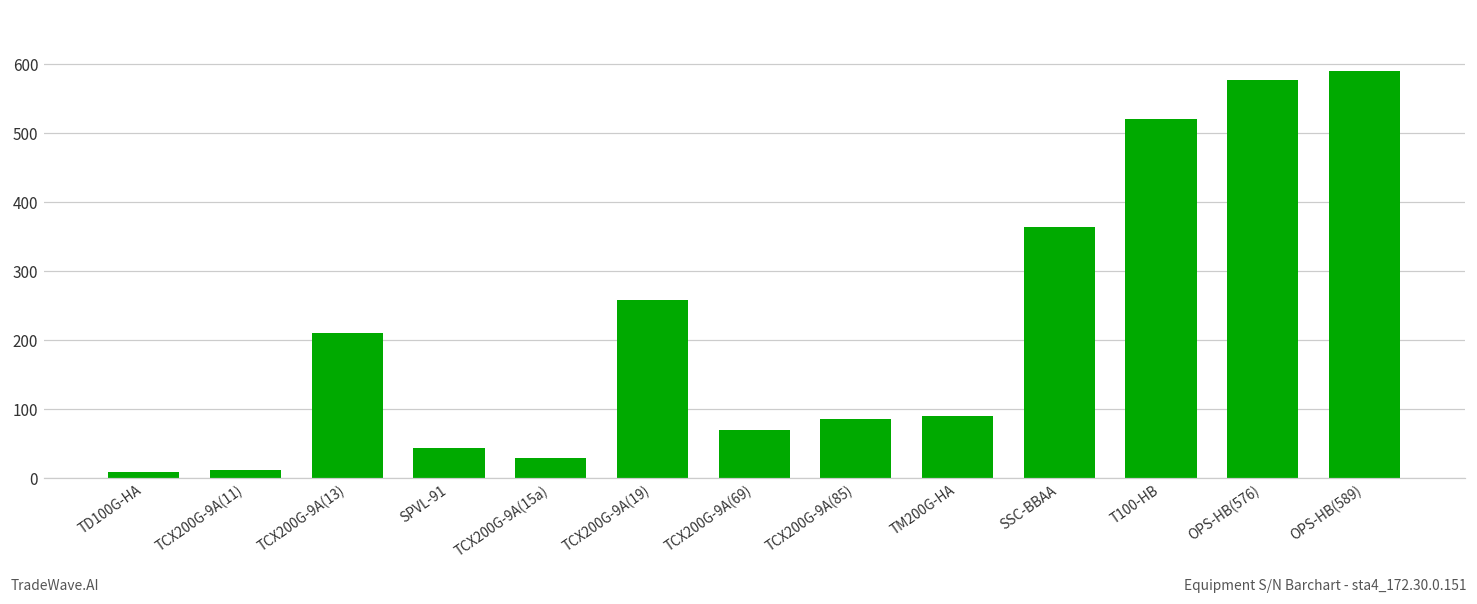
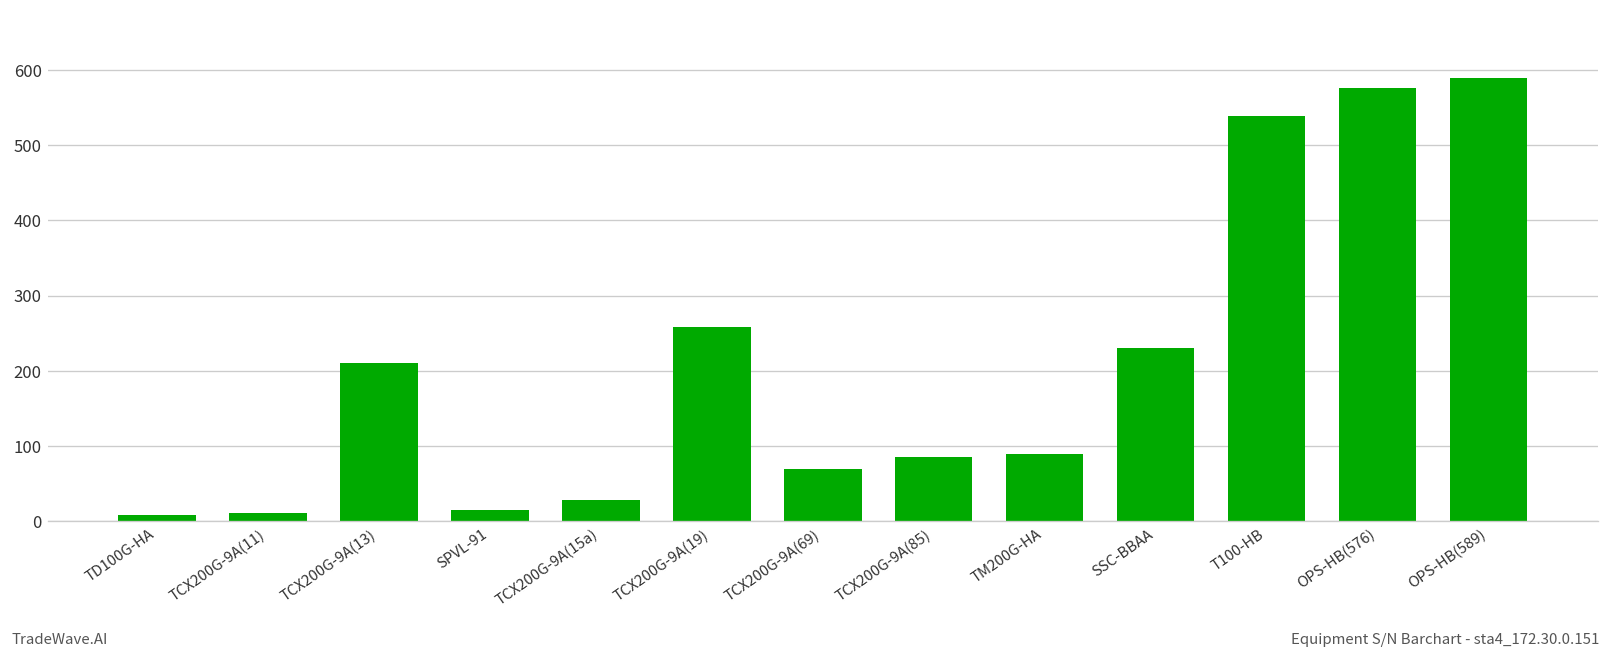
  {
    "TD100G-HA": 10,
    "TCX200G-9A(11)": 10,
    "TCX200G-9A(13)": 210,
-   "SPVL-91": 40,
+   "SPVL-91": 20,
    "TCX200G-9A(15a)": 30,
    "TCX200G-9A(19)": 260,
    "TCX200G-9A(69)": 70,
    "TCX200G-9A(85)": 90,
    "TM200G-HA": 90,
-   "SSC-BBAA": 360,
-   "T100-HB": 520,
+   "SSC-BBAA": 230,
+   "T100-HB": 540,
    "OPS-HB(576)": 580,
    "OPS-HB(589)": 590
  }
